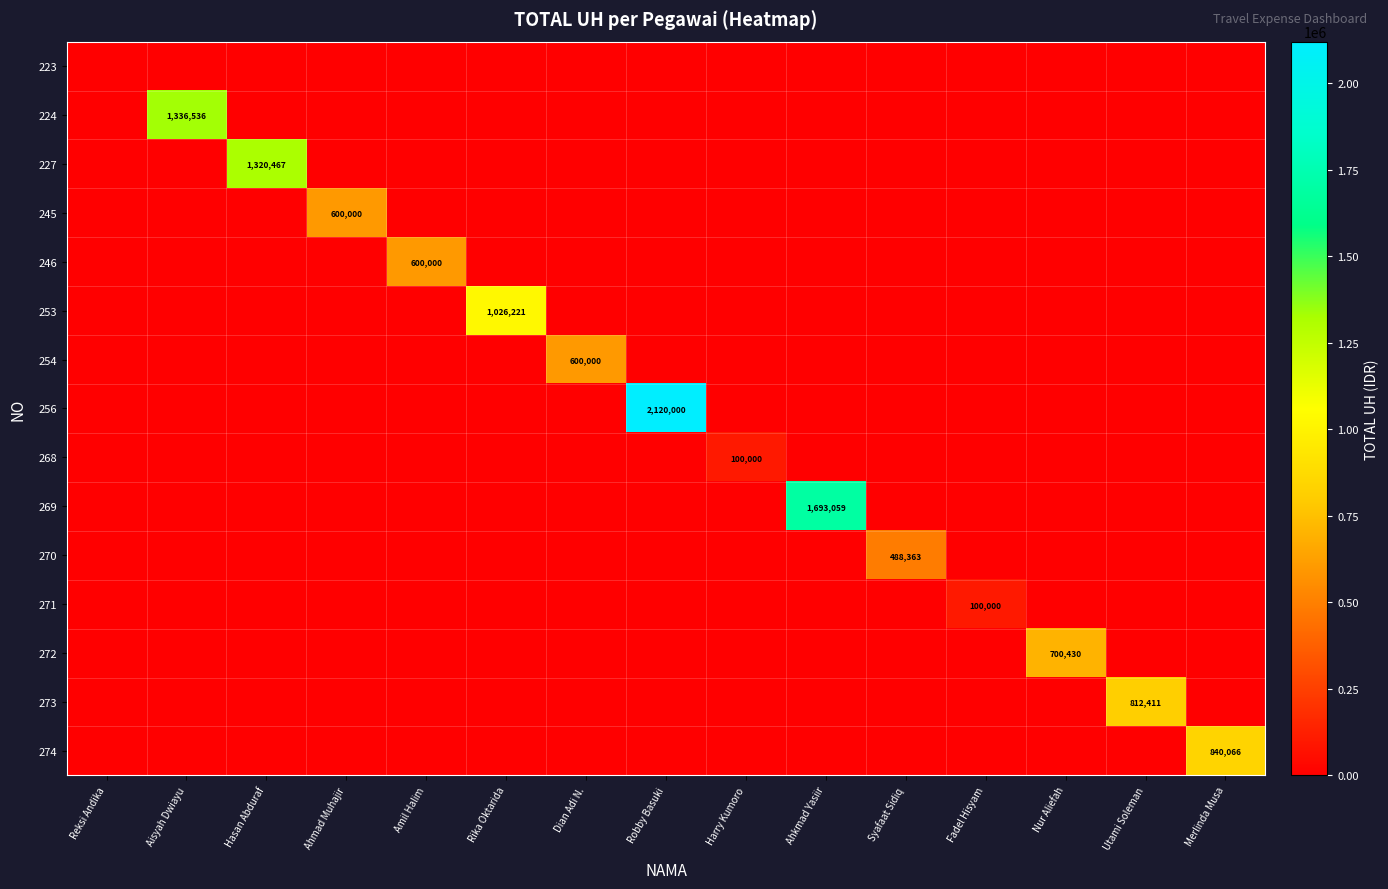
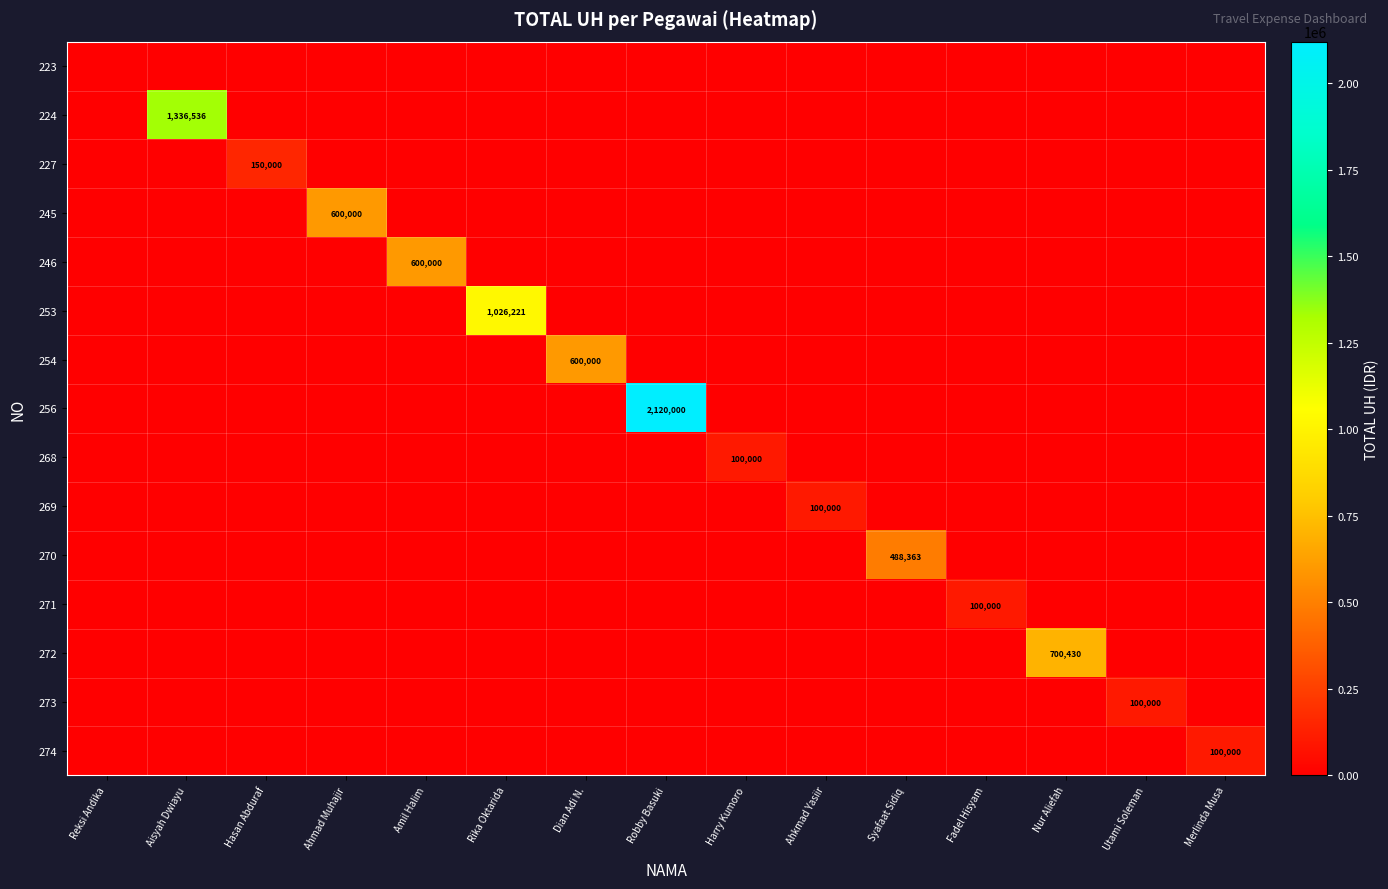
  {
    "224": {
      "Aisyah Dwiayu": "1,336,536"
    },
    "227": {
-     "Hasan Abduraf": "1,320,467"
+     "Hasan Abduraf": "150,000"
    },
    "245": {
      "Ahmad Muhajir": "600,000"
    },
    "246": {
      "Amil Halim": "600,000"
    },
    "253": {
      "Rika Oktarida": "1,026,221"
    },
    "254": {
      "Dian Adi N.": "600,000"
    },
    "256": {
      "Robby Basuki": "2,120,000"
    },
    "268": {
      "Harry Kumoro": "100,000"
    },
    "269": {
-     "Ahkmad Yasiir": "1,693,059"
+     "Ahkmad Yasiir": "100,000"
    },
    "270": {
      "Syafaat Sidiq": "488,363"
    },
    "271": {
      "Fadel Hisyam": "100,000"
    },
    "272": {
      "Nur Aliefah": "700,430"
    },
    "273": {
-     "Utami Soleman": "812,411"
+     "Utami Soleman": "100,000"
    },
    "274": {
-     "Merlinda Musa": "840,066"
+     "Merlinda Musa": "100,000"
    }
  }
